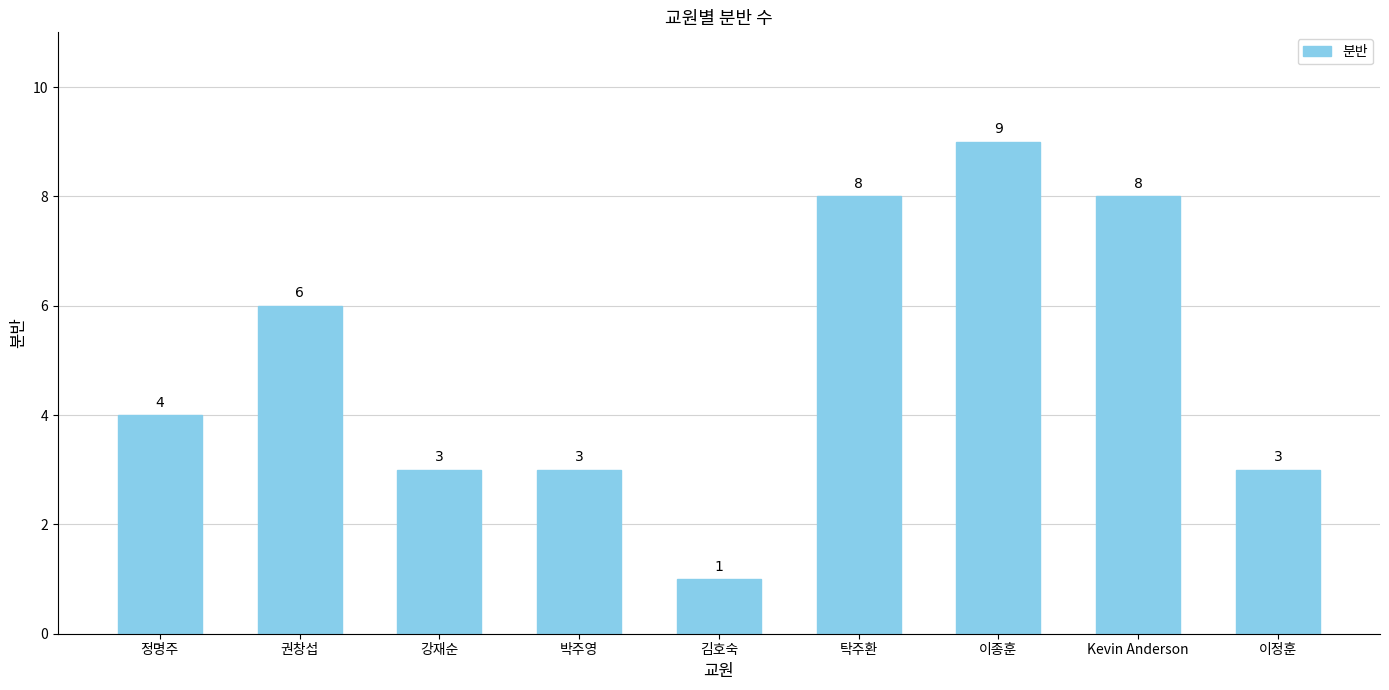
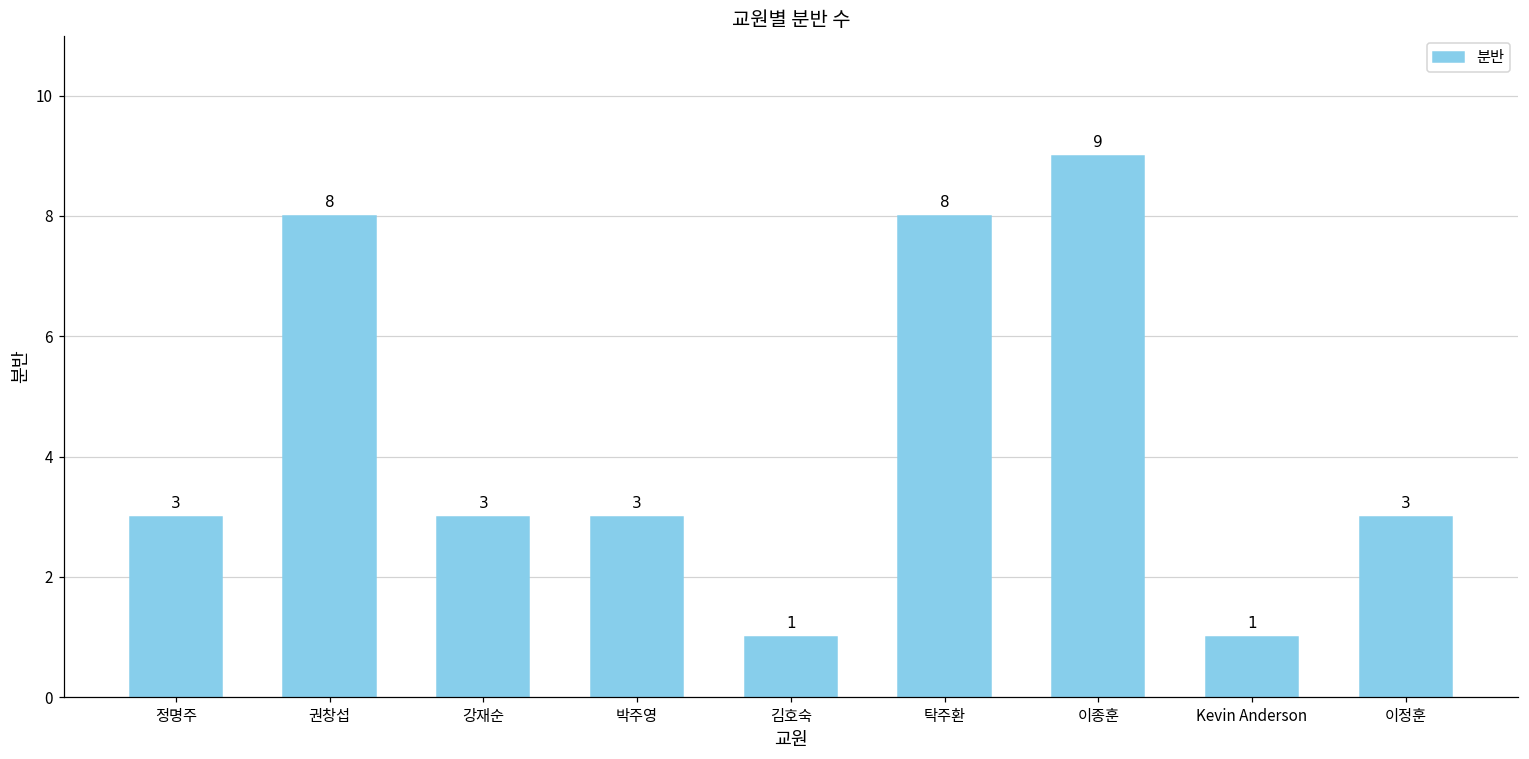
  {
-   "정명주": 4,
-   "권창섭": 6,
+   "정명주": 3,
+   "권창섭": 8,
    "강재순": 3,
    "박주영": 3,
    "김호숙": 1,
    "탁주환": 8,
    "이종훈": 9,
-   "Kevin Anderson": 8,
+   "Kevin Anderson": 1,
    "이정훈": 3
  }
